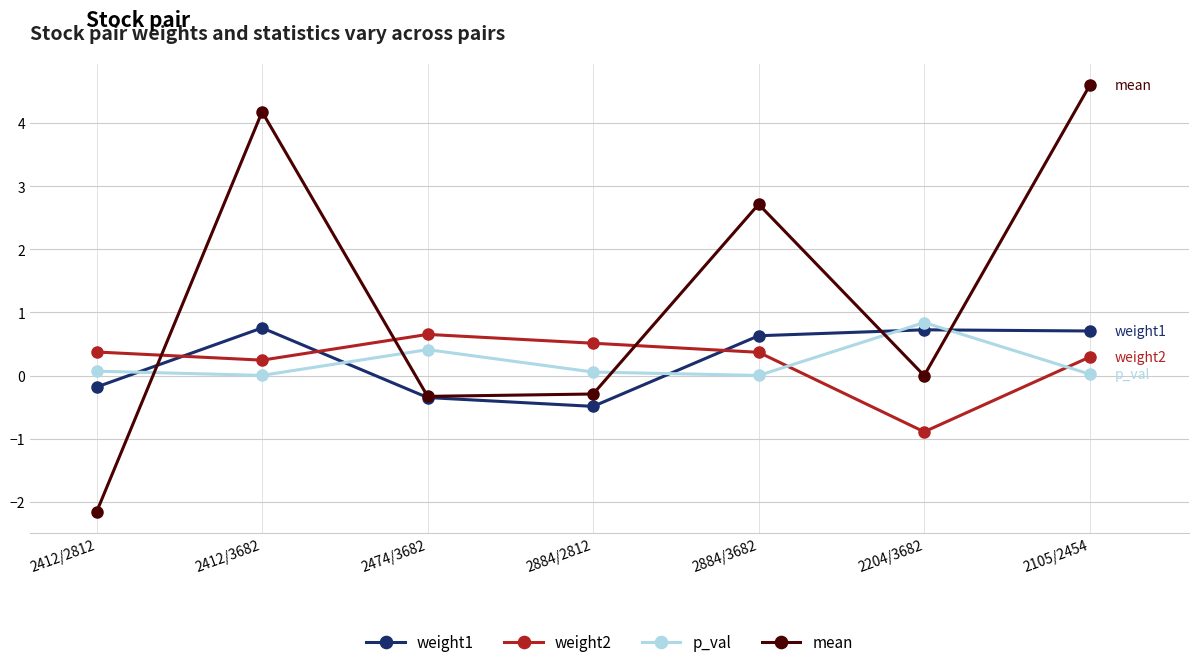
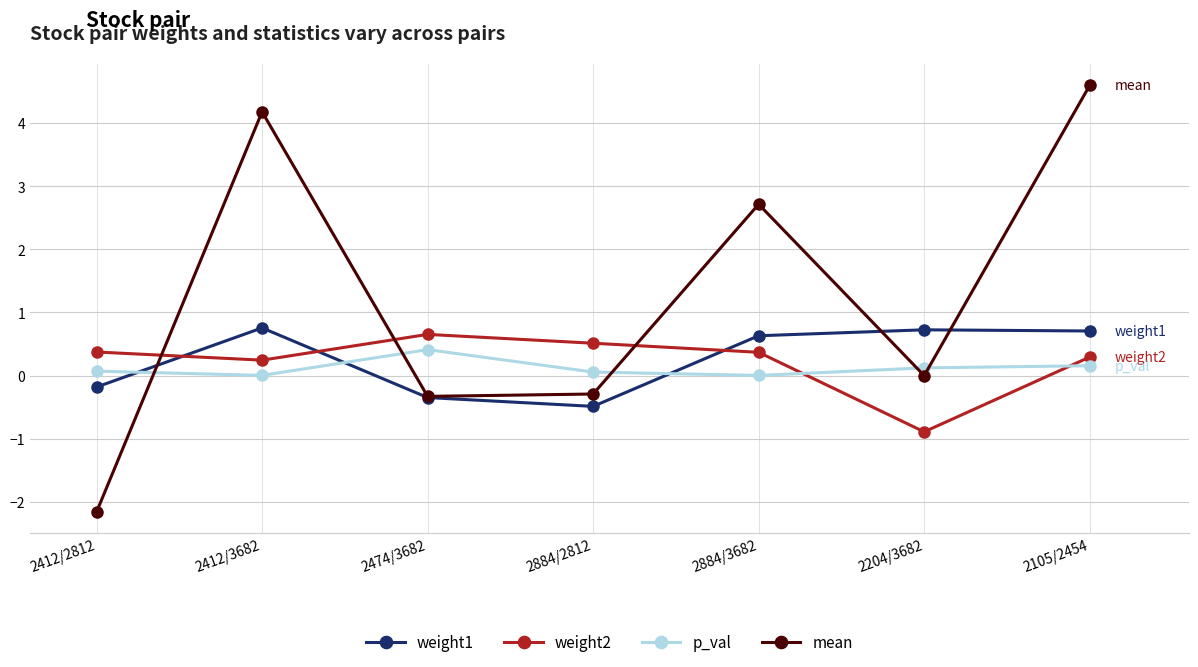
  {
    "weight1": {
      "2412/2812": -0.2,
      "2412/3682": 0.8,
      "2884/2812": -0.5,
      "2884/3682": 0.6,
      "2204/3682": 0.7,
      "2105/2454": 0.7
    },
    "weight2": {
      "2412/2812": 0.4,
      "2412/3682": 0.2,
      "2474/3682": 0.7,
      "2884/2812": 0.5,
      "2884/3682": 0.4,
      "2204/3682": -0.9,
      "2105/2454": 0.3
    },
    "p_val": {
      "2412/2812": 0.1,
      "2412/3682": 0.0,
      "2474/3682": 0.4,
      "2884/2812": 0.1,
      "2884/3682": 0.0,
-     "2204/3682": 0.8,
-     "2105/2454": 0.0
+     "2204/3682": 0.1,
+     "2105/2454": 0.2
    },
    "mean": {
      "2412/2812": -2.2,
      "2412/3682": 4.2,
      "2884/2812": -0.3,
      "2884/3682": 2.7,
      "2204/3682": 0.0,
      "2105/2454": 4.6
    }
  }
